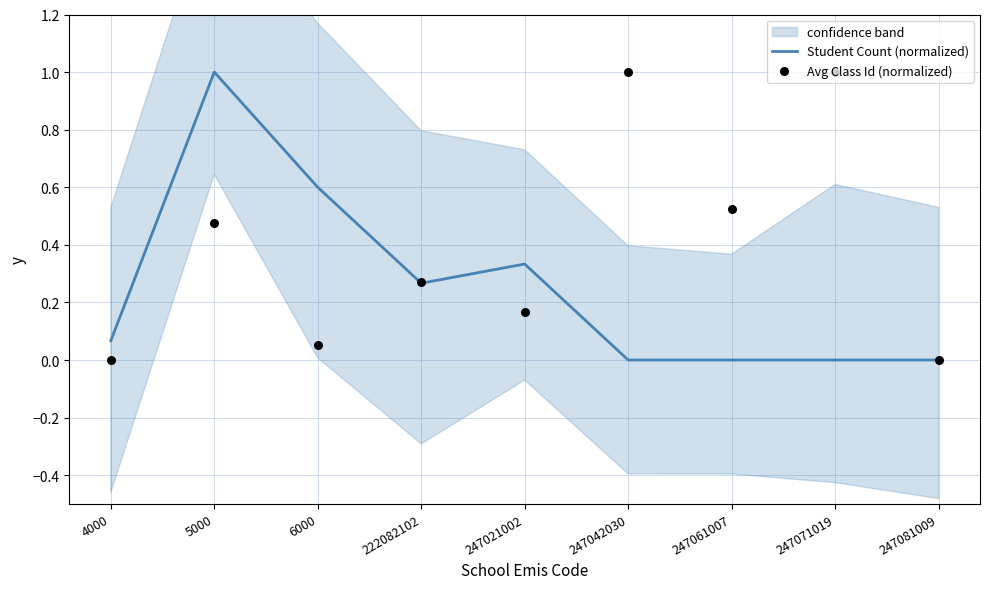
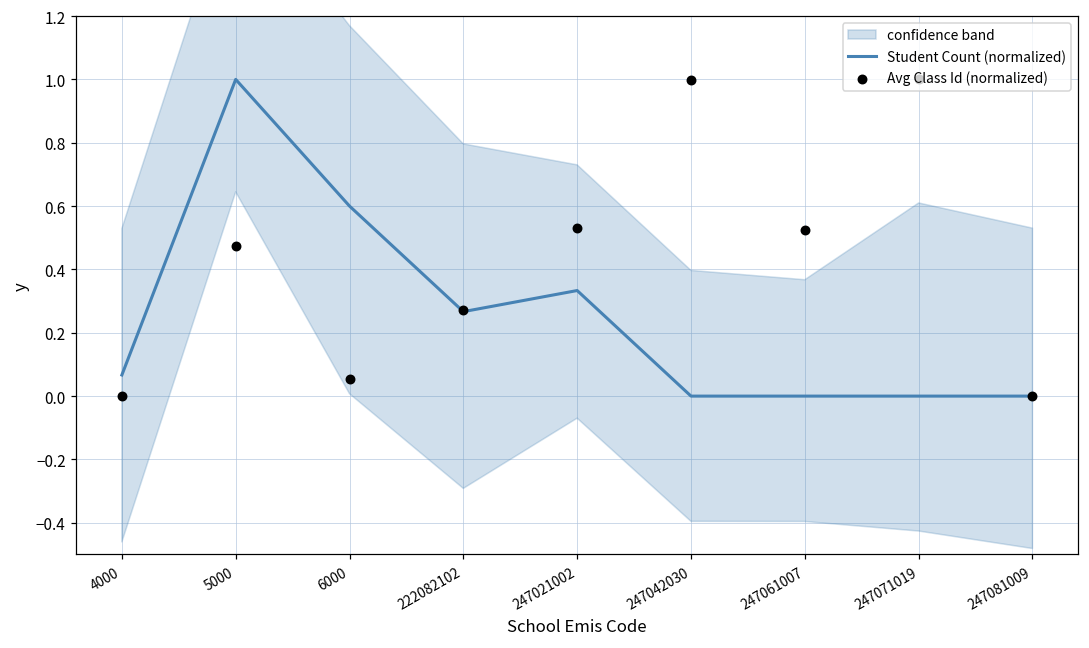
  {
    "Avg Class Id (normalized)": {
-     "247021002": 0.17
+     "247021002": 0.53
    }
  }
